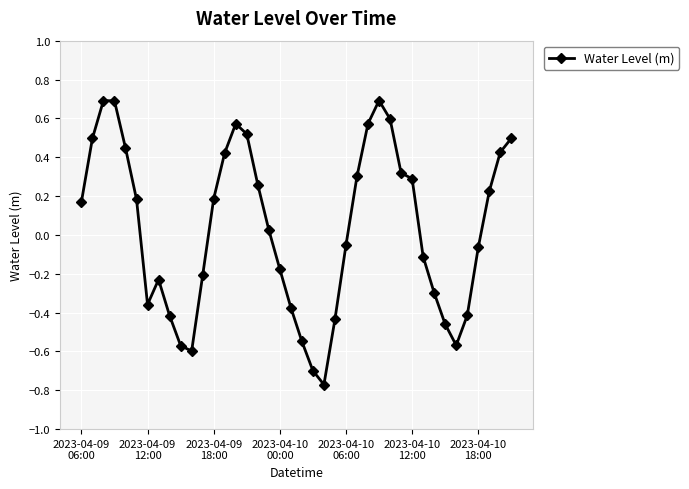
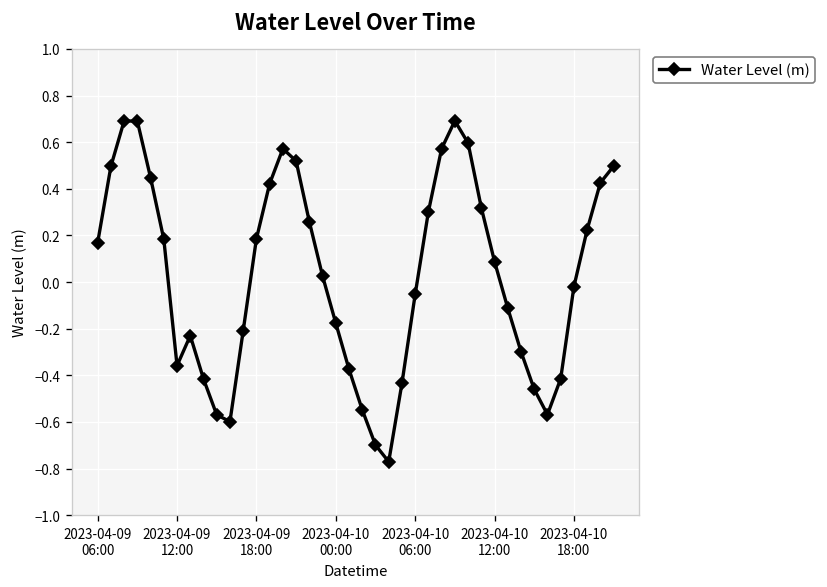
  {
    "2023-04-09 06:00": 0.17,
    "2023-04-09 12:00": -0.36,
    "2023-04-09 18:00": 0.19,
    "2023-04-10 00:00": -0.18,
    "2023-04-10 06:00": -0.05,
-   "2023-04-10 12:00": 0.29,
-   "2023-04-10 18:00": -0.06
+   "2023-04-10 12:00": 0.09,
+   "2023-04-10 18:00": -0.02
  }
